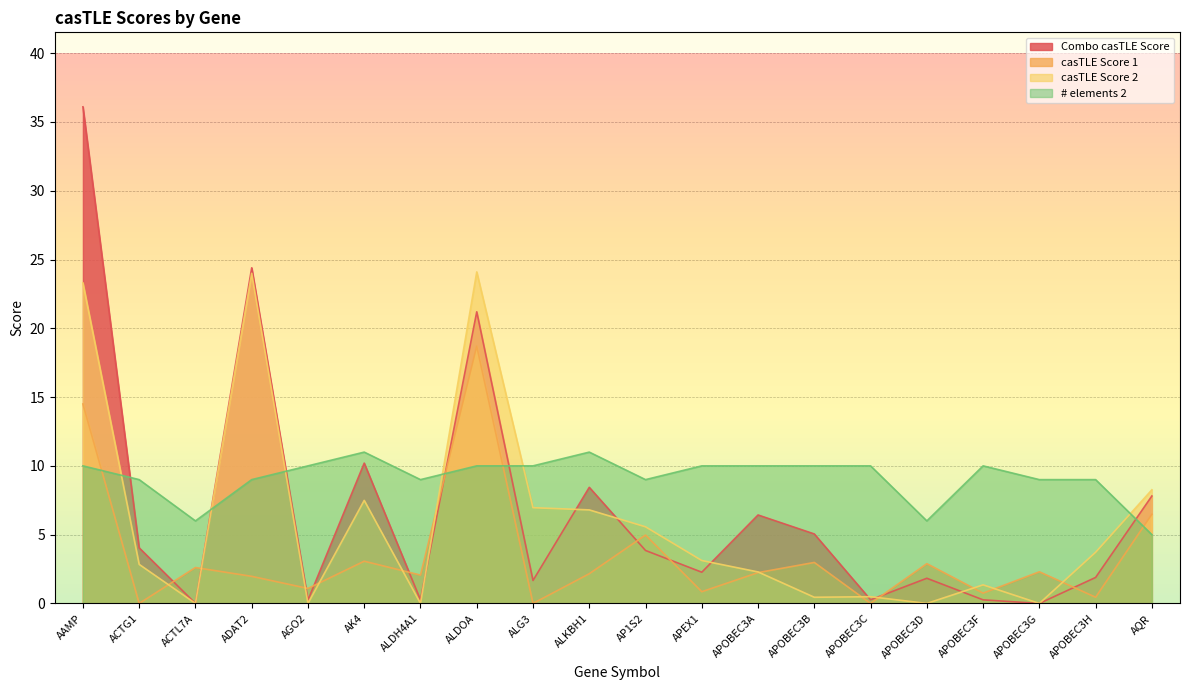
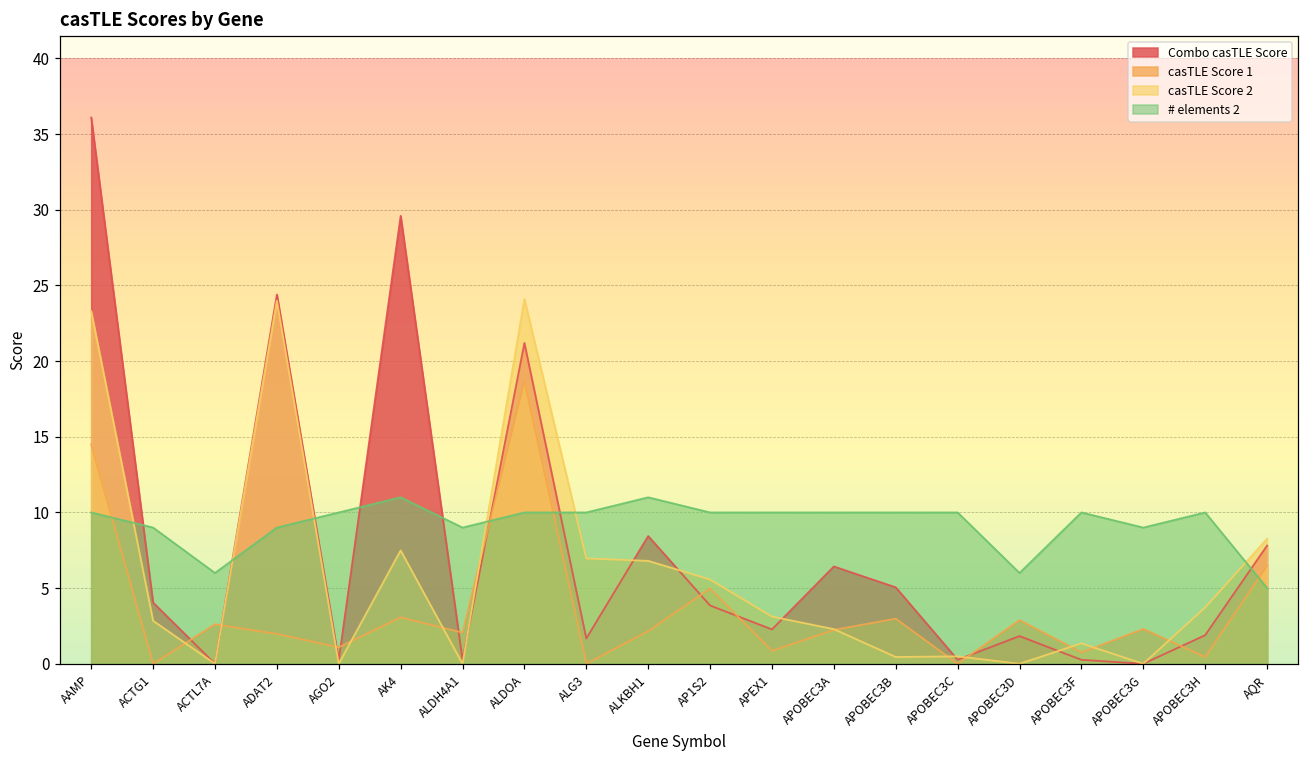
  {
    "Combo casTLE Score": {
      "AAMP": 36.1,
      "ACTG1": 4.0,
      "ADAT2": 24.4,
      "AGO2": 0.2,
-     "AK4": 10.2,
+     "AK4": 29.6,
      "ALDH4A1": 0.3,
      "ALDOA": 21.2,
      "ALG3": 1.7,
      "ALKBH1": 8.4,
      "AP1S2": 3.9,
      "APEX1": 2.3,
      "APOBEC3A": 6.4,
      "APOBEC3B": 5.1,
      "APOBEC3C": 0.3,
      "APOBEC3D": 1.8,
      "APOBEC3F": 0.3,
      "APOBEC3H": 1.9,
      "AQR": 7.8
    },
    "# elements 2": {
      "AAMP": 10,
      "ACTG1": 9,
      "ACTL7A": 6,
      "ADAT2": 9,
      "AGO2": 10,
      "AK4": 11,
      "ALDH4A1": 9,
      "ALDOA": 10,
      "ALG3": 10,
      "ALKBH1": 11,
-     "AP1S2": 9,
+     "AP1S2": 10,
      "APEX1": 10,
      "APOBEC3A": 10,
      "APOBEC3B": 10,
      "APOBEC3C": 10,
      "APOBEC3D": 6,
      "APOBEC3F": 10,
      "APOBEC3G": 9,
-     "APOBEC3H": 9,
+     "APOBEC3H": 10,
      "AQR": 5
    }
  }
